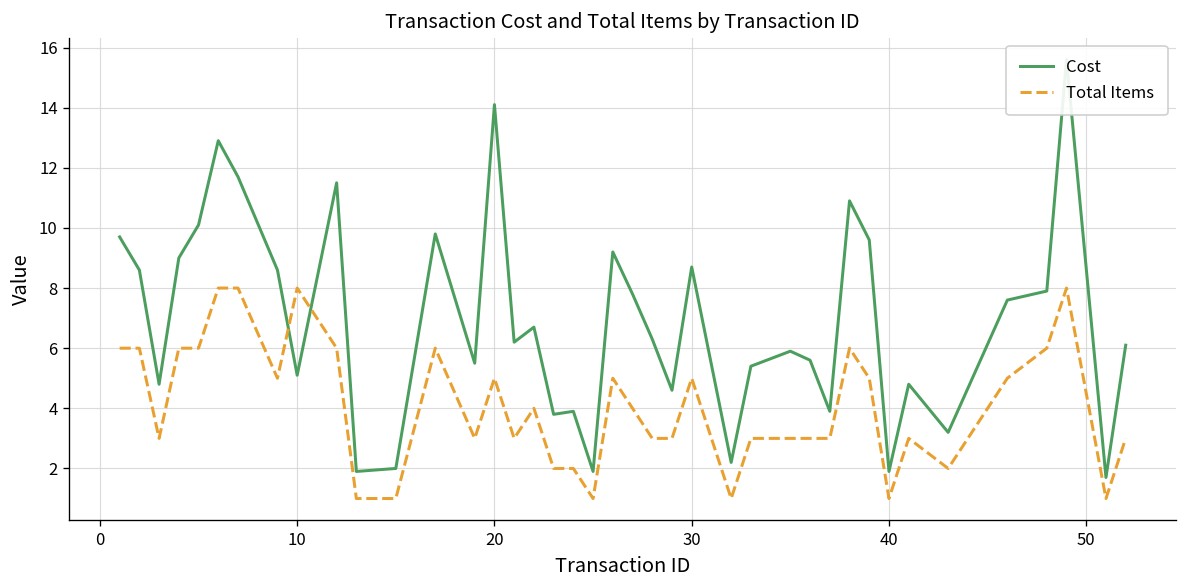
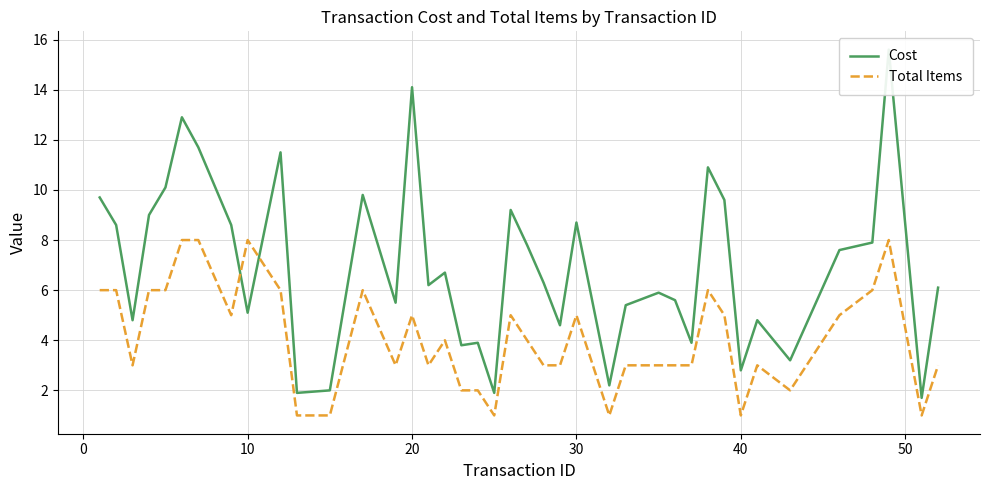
  {
    "Cost": {
      "10": 5.1,
      "20": 14.1,
      "30": 8.7,
-     "40": 1.9
+     "40": 2.8
    },
    "Total Items": {
      "10": 8.0,
      "20": 5.0,
      "30": 5.0,
      "40": 1.0
    }
  }
